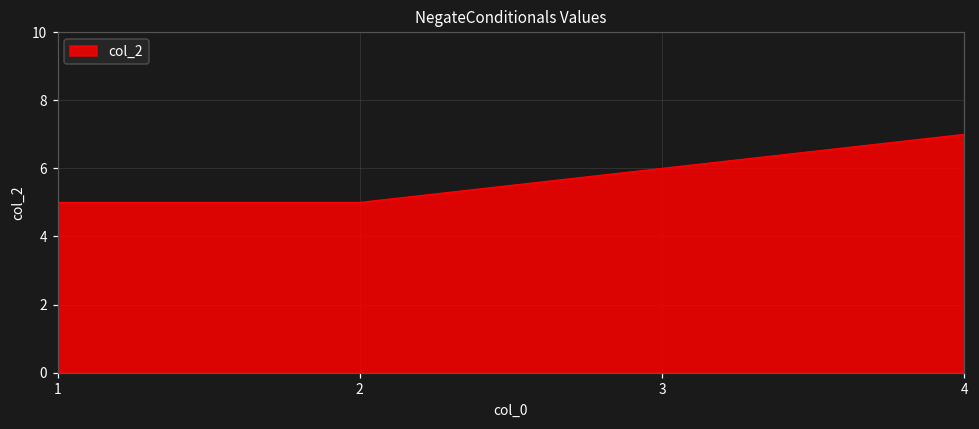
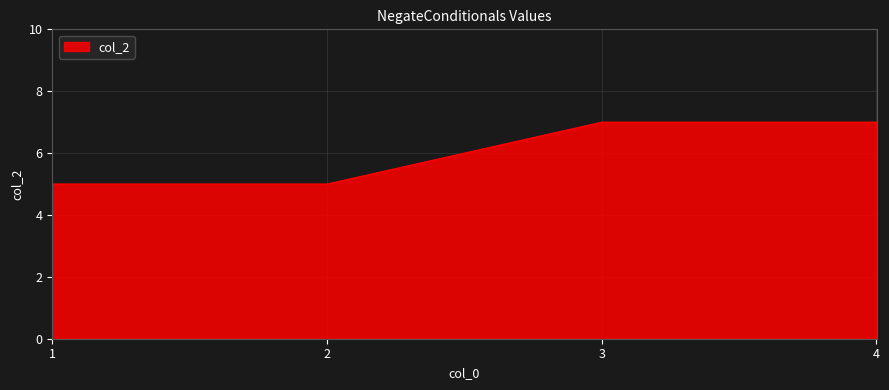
  {
    "1": 5,
    "2": 5,
-   "3": 6,
+   "3": 7,
    "4": 7
  }
